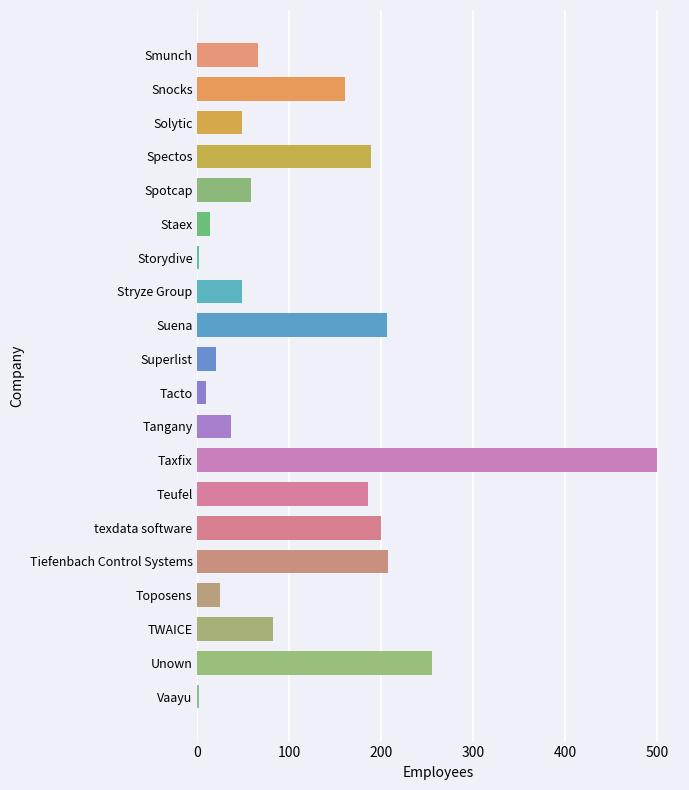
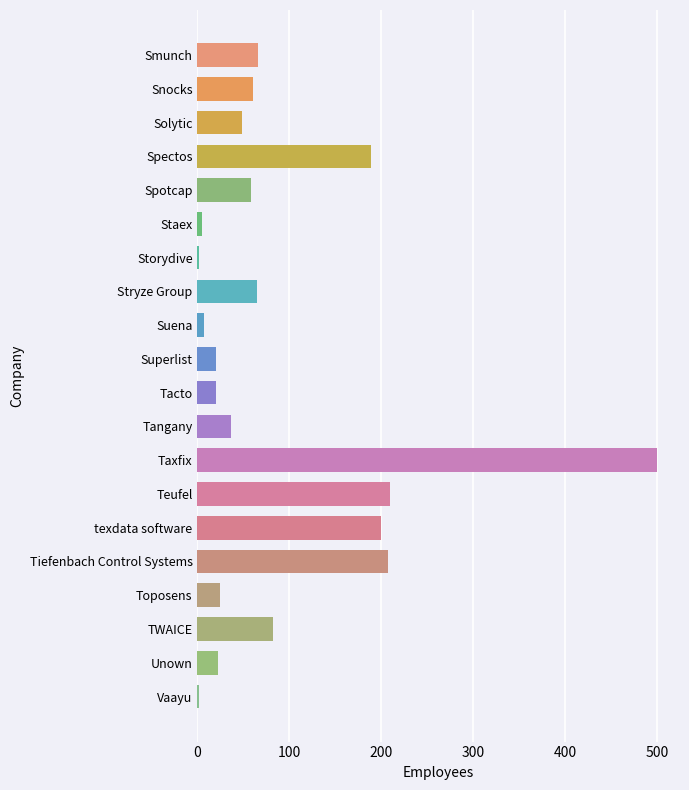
  {
    "Smunch": 70,
-   "Snocks": 160,
+   "Snocks": 60,
    "Solytic": 50,
    "Spectos": 190,
    "Spotcap": 60,
-   "Staex": 14,
-   "Stryze Group": 50,
-   "Suena": 210,
+   "Staex": 5,
+   "Stryze Group": 70,
+   "Suena": 10,
    "Superlist": 20,
-   "Tacto": 10,
+   "Tacto": 20,
    "Tangany": 40,
    "Taxfix": 500,
-   "Teufel": 190,
+   "Teufel": 210,
    "texdata software": 200,
    "Tiefenbach Control Systems": 210,
    "Toposens": 30,
    "TWAICE": 80,
-   "Unown": 260
+   "Unown": 20
  }
